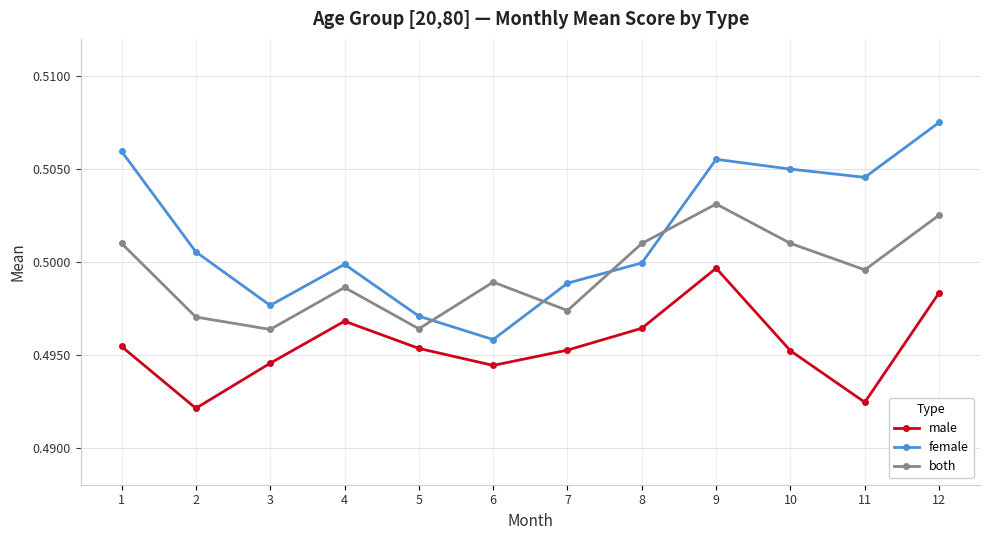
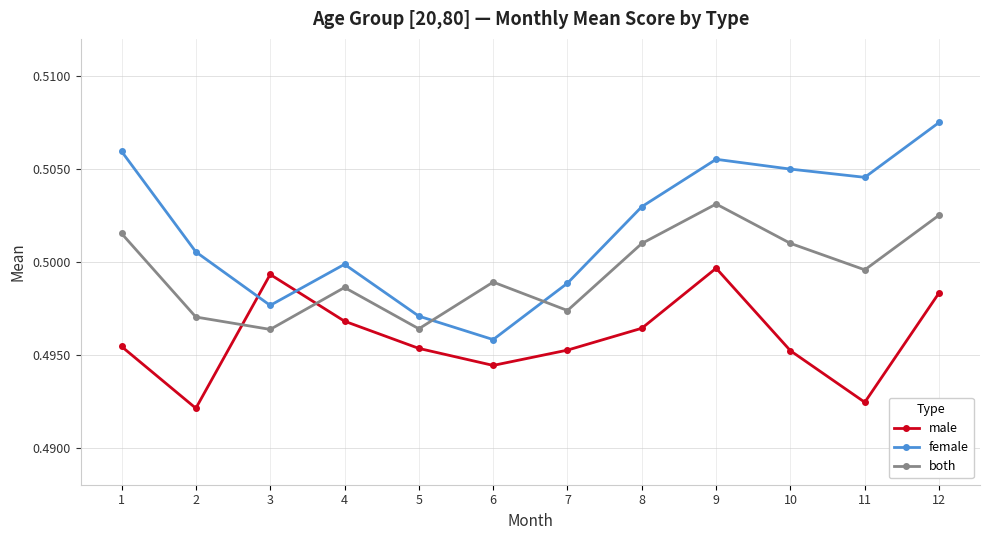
  {
    "male": {
      "1": 0.4954,
      "2": 0.4921,
-     "3": 0.4945,
+     "3": 0.4993,
      "4": 0.4968,
      "5": 0.4953,
      "6": 0.4944,
      "7": 0.4952,
      "8": 0.4964,
      "9": 0.4997,
      "10": 0.4952,
      "11": 0.4924,
      "12": 0.4983
    },
    "female": {
      "1": 0.5059,
      "2": 0.5005,
      "3": 0.4977,
      "4": 0.4999,
      "5": 0.4971,
      "6": 0.4958,
      "7": 0.4989,
-     "8": 0.4999,
+     "8": 0.5030,
      "9": 0.5055,
      "10": 0.5050,
      "11": 0.5045,
      "12": 0.5075
    },
    "both": {
-     "1": 0.5010,
+     "1": 0.5015,
      "2": 0.4970,
      "3": 0.4964,
      "4": 0.4986,
      "5": 0.4964,
      "6": 0.4989,
      "7": 0.4974,
      "8": 0.5010,
      "9": 0.5031,
      "10": 0.5010,
      "11": 0.4996,
      "12": 0.5025
    }
  }
